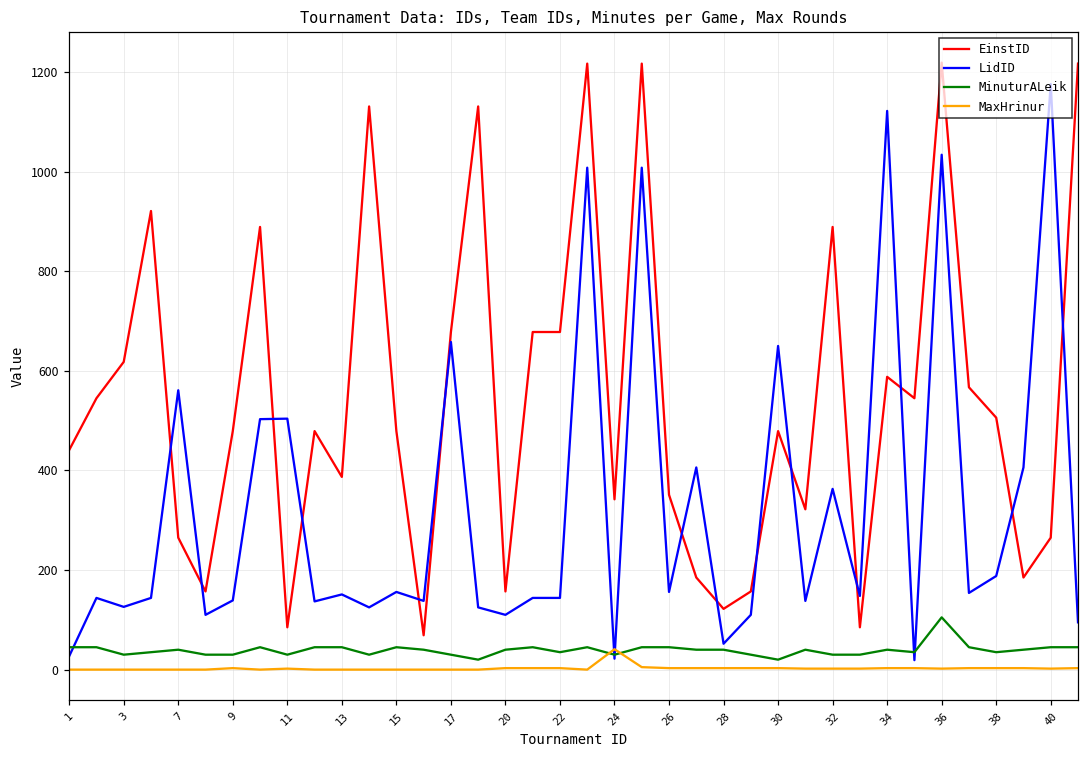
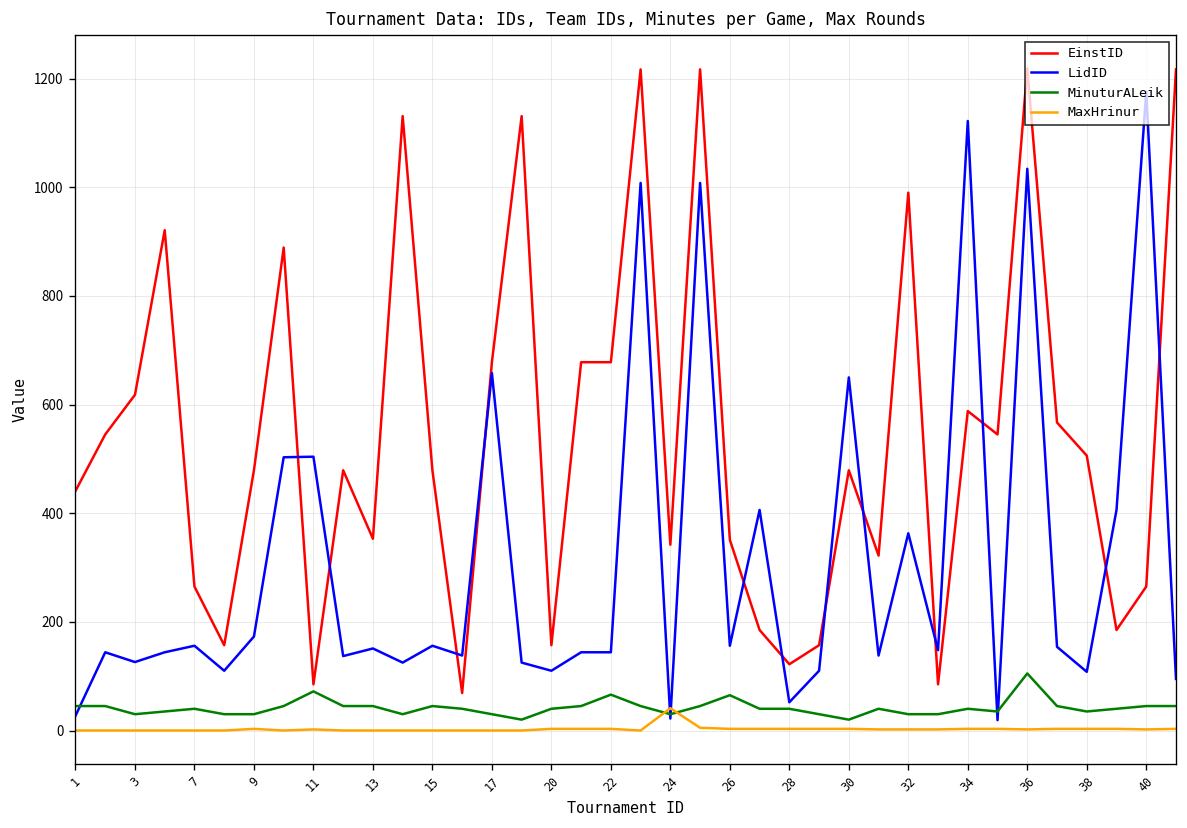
  {
    "EinstID": {
      "1": 440,
      "3": 620,
      "7": 270,
      "9": 480,
      "11": 90,
-     "13": 390,
+     "13": 350,
      "15": 480,
      "17": 680,
      "20": 160,
      "22": 680,
      "24": 340,
      "26": 350,
      "28": 120,
      "30": 480,
-     "32": 890,
+     "32": 990,
      "34": 590,
      "38": 510,
      "40": 270
    },
    "LidID": {
      "1": 30,
      "3": 130,
-     "7": 560,
-     "9": 140,
+     "7": 160,
+     "9": 170,
      "11": 500,
      "13": 150,
      "15": 160,
      "17": 660,
      "20": 110,
      "22": 140,
      "24": 20,
      "26": 160,
      "28": 50,
      "30": 650,
      "32": 360,
      "34": 1120,
      "36": 1030,
-     "38": 190
+     "38": 110
    },
    "MinuturALeik": {
      "1": 50,
      "3": 30,
      "7": 40,
      "9": 30,
-     "11": 30,
+     "11": 70,
      "13": 50,
      "15": 50,
      "17": 30,
      "20": 40,
-     "22": 40,
+     "22": 70,
      "24": 30,
-     "26": 50,
+     "26": 70,
      "28": 40,
      "30": 20,
      "32": 30,
      "34": 40,
      "36": 110,
      "38": 40,
      "40": 50
    },
    "MaxHrinur": {
      "1": 0,
      "3": 0,
      "7": 0,
      "9": 0,
      "11": 0,
      "13": 0,
      "15": 0,
      "17": 0,
      "20": 0,
      "22": 0,
      "24": 40,
      "26": 0,
      "28": 0,
      "30": 0,
      "32": 0,
      "34": 0,
      "36": 0,
      "38": 0,
      "40": 0
    }
  }
